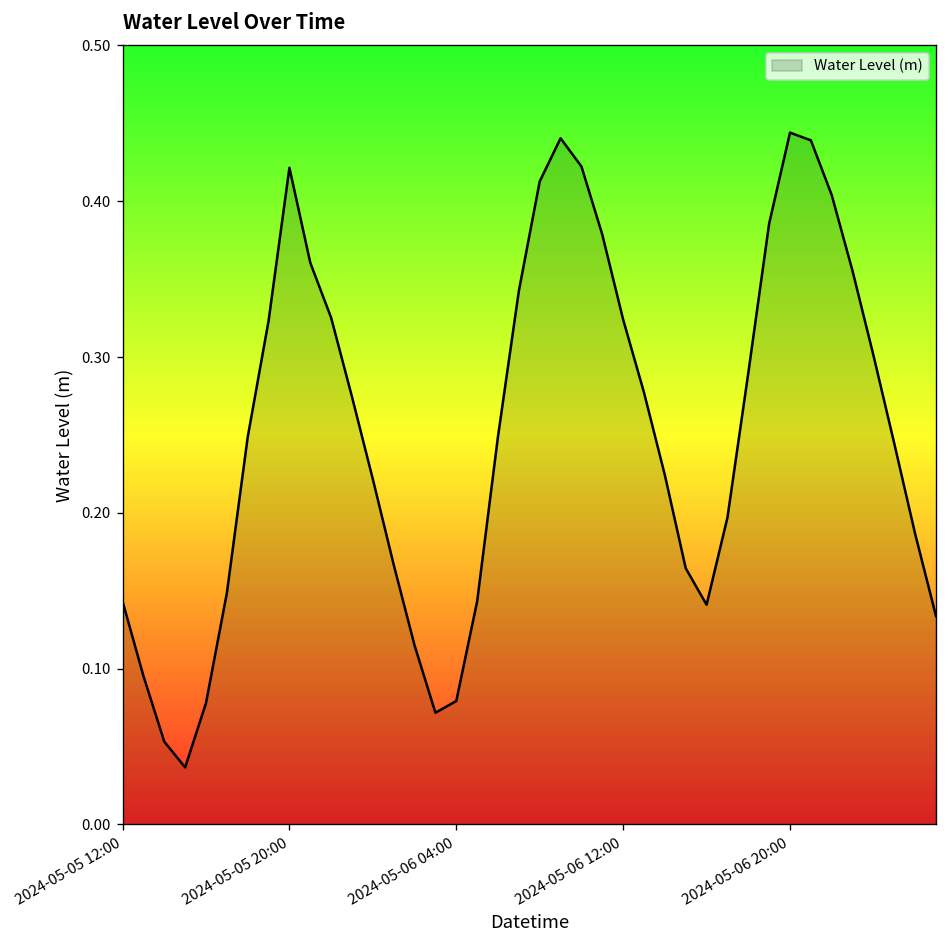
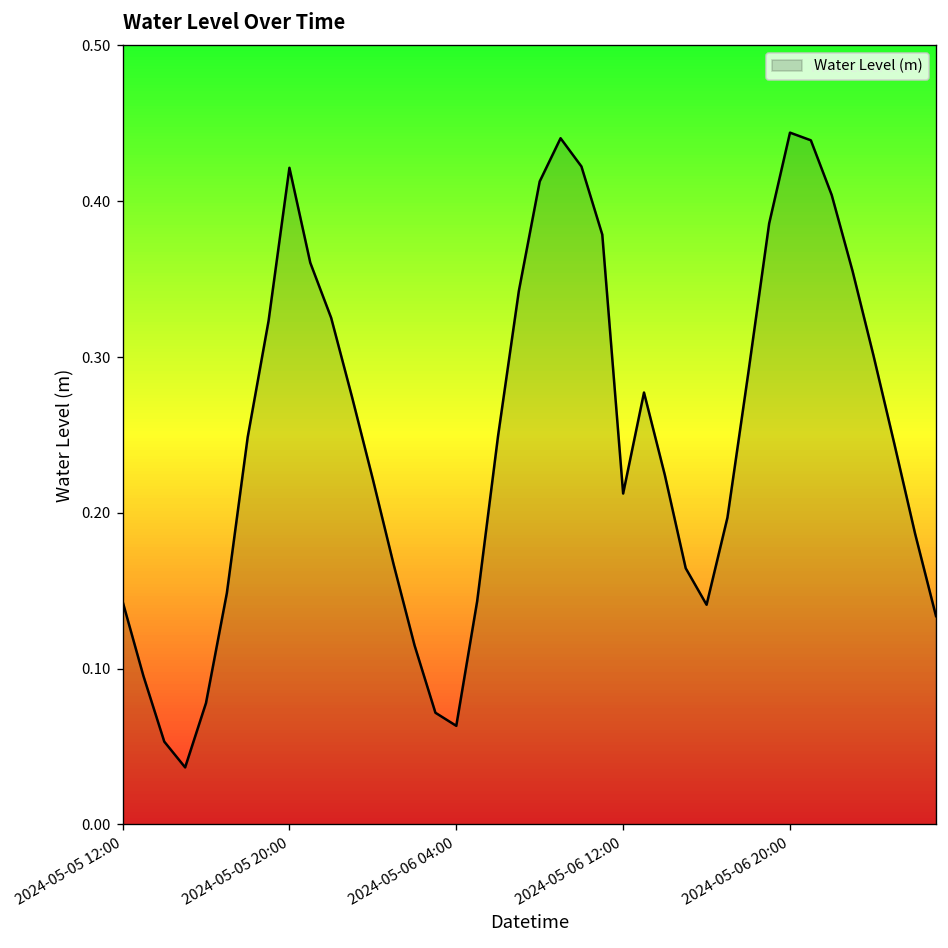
  {
    "2024-05-05 12:00": 0.143,
    "2024-05-05 20:00": 0.421,
-   "2024-05-06 04:00": 0.079,
-   "2024-05-06 12:00": 0.324,
+   "2024-05-06 04:00": 0.063,
+   "2024-05-06 12:00": 0.212,
    "2024-05-06 20:00": 0.444
  }
